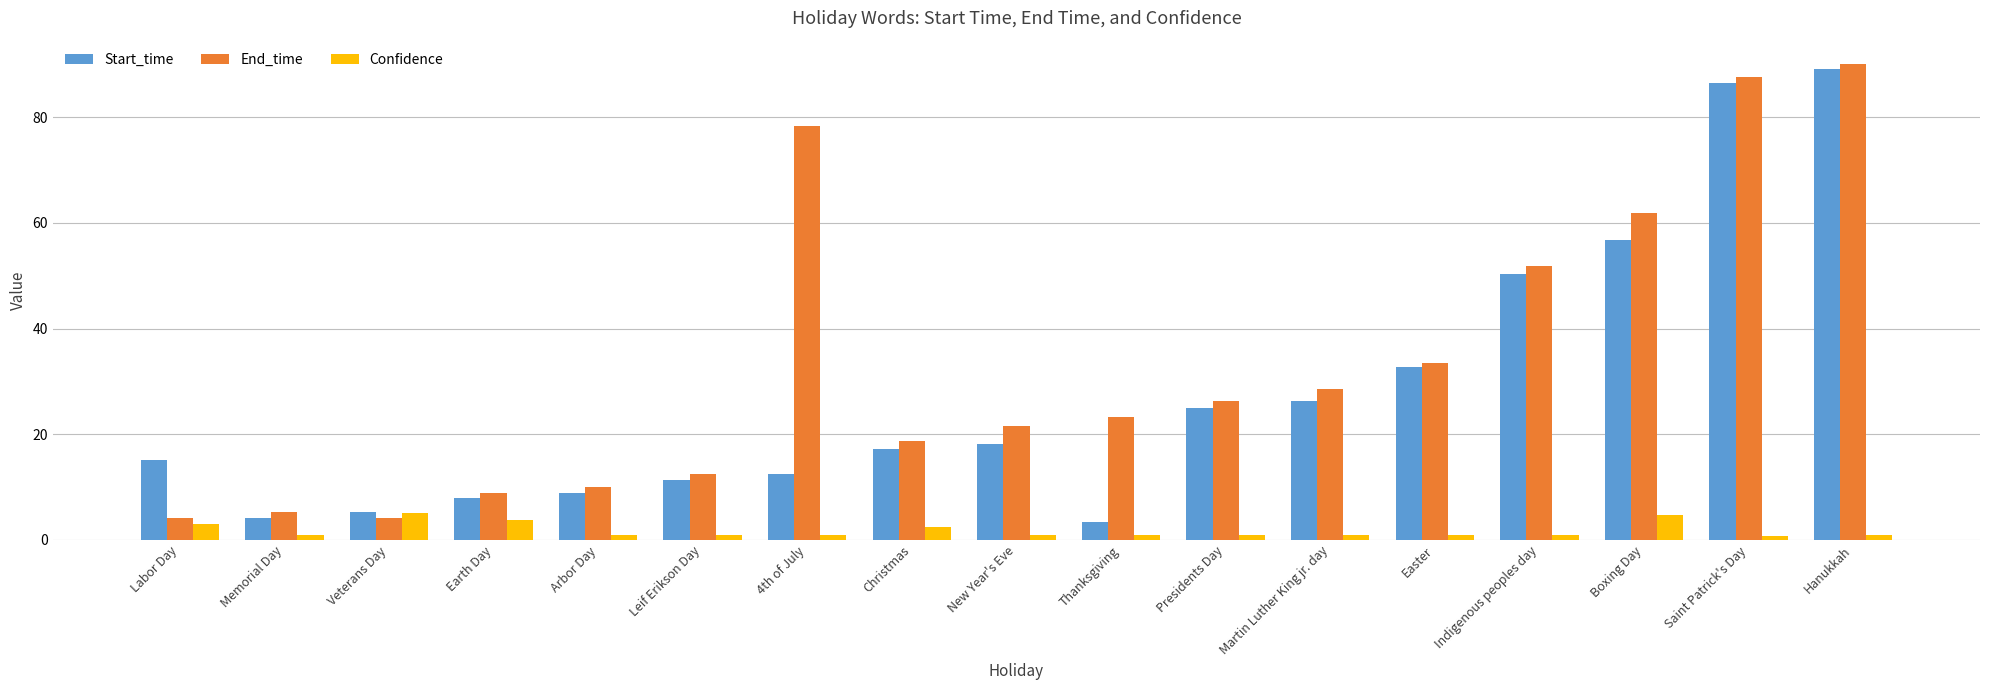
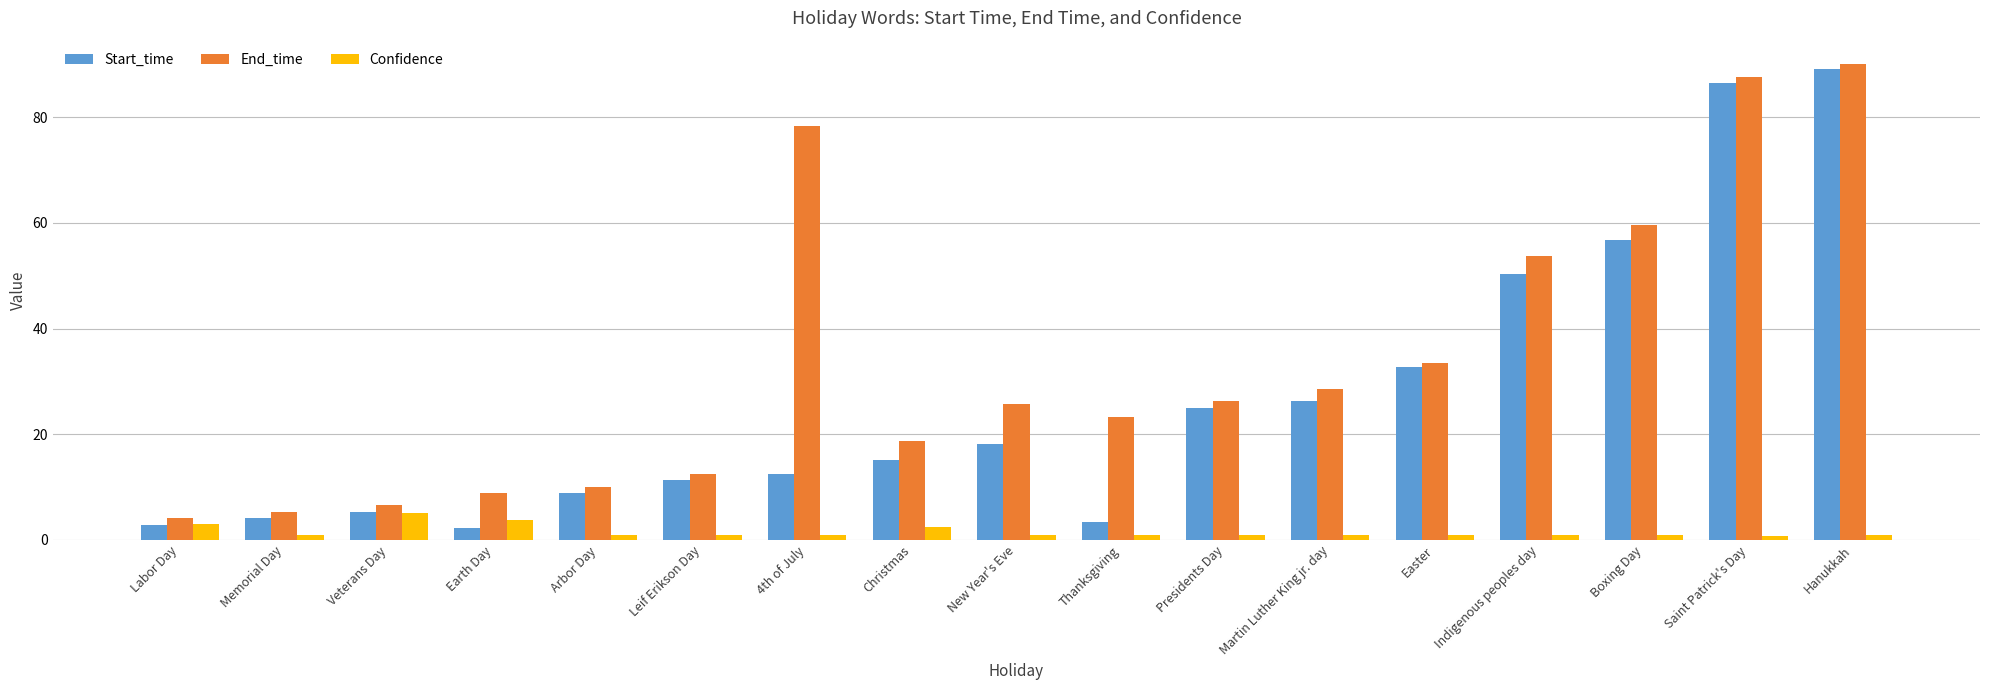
  {
    "Start_time": {
-     "Labor Day": 15,
+     "Labor Day": 3,
      "Memorial Day": 4,
      "Veterans Day": 5,
-     "Earth Day": 8,
+     "Earth Day": 2,
      "Arbor Day": 9,
      "Leif Erikson Day": 11,
      "4th of July": 13,
-     "Christmas": 17,
+     "Christmas": 15,
      "New Year's Eve": 18,
      "Thanksgiving": 3,
      "Presidents Day": 25,
      "Martin Luther King jr. day": 26,
      "Easter": 33,
      "Indigenous peoples day": 50,
      "Boxing Day": 57,
      "Saint Patrick's Day": 87,
      "Hanukkah": 89
    },
    "End_time": {
      "Labor Day": 4,
      "Memorial Day": 5,
-     "Veterans Day": 4,
+     "Veterans Day": 7,
      "Earth Day": 9,
      "Arbor Day": 10,
      "Leif Erikson Day": 13,
      "4th of July": 78,
      "Christmas": 19,
-     "New Year's Eve": 22,
+     "New Year's Eve": 26,
      "Thanksgiving": 23,
      "Presidents Day": 26,
      "Martin Luther King jr. day": 29,
      "Easter": 33,
-     "Indigenous peoples day": 52,
-     "Boxing Day": 62,
+     "Indigenous peoples day": 54,
+     "Boxing Day": 60,
      "Saint Patrick's Day": 88,
      "Hanukkah": 90
    },
    "Confidence": {
      "Labor Day": 3,
      "Memorial Day": 1,
      "Veterans Day": 5,
      "Earth Day": 4,
      "Arbor Day": 1,
      "Leif Erikson Day": 1,
      "4th of July": 1,
      "Christmas": 3,
      "New Year's Eve": 1,
      "Thanksgiving": 1,
      "Presidents Day": 1,
      "Martin Luther King jr. day": 1,
      "Easter": 1,
      "Indigenous peoples day": 1,
-     "Boxing Day": 5,
+     "Boxing Day": 1,
      "Saint Patrick's Day": 1,
      "Hanukkah": 1
    }
  }
